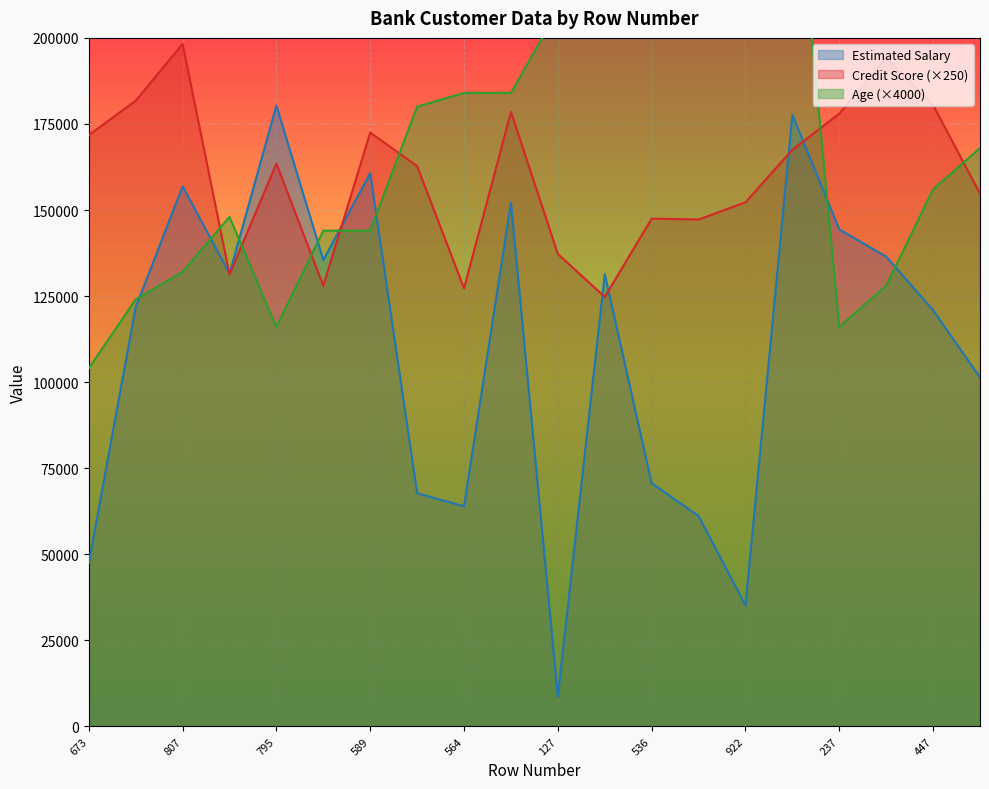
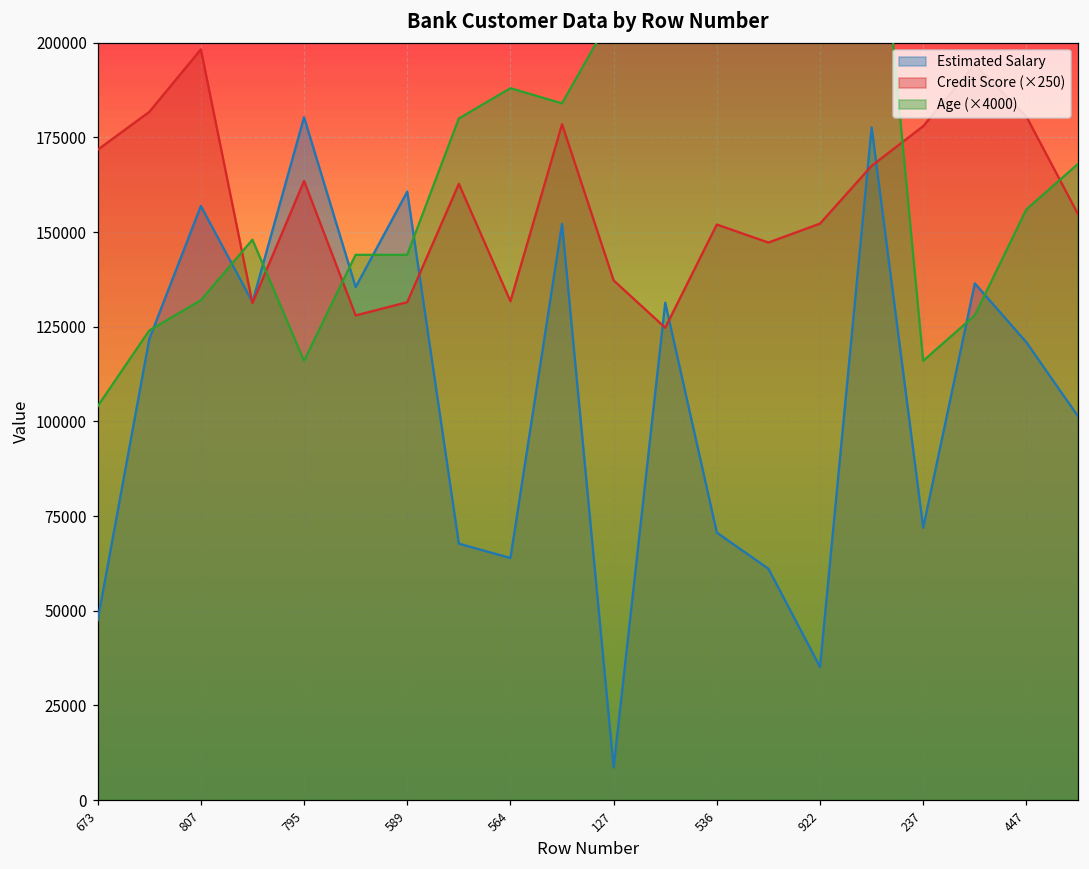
  {
    "Estimated Salary": {
      "673": 47000,
      "807": 157000,
      "795": 180000,
      "589": 161000,
      "564": 64000,
      "127": 9000,
      "536": 71000,
      "922": 35000,
-     "237": 144000,
+     "237": 72000,
      "447": 121000
    },
    "Credit Score (×250)": {
      "673": 172000,
      "807": 198000,
      "795": 164000,
-     "589": 173000,
-     "564": 127000,
+     "589": 132000,
+     "564": 132000,
      "127": 137000,
-     "536": 148000,
+     "536": 152000,
      "922": 152000,
      "237": 178000
    },
    "Age (×4000)": {
      "673": 104000,
      "807": 132000,
      "795": 116000,
      "589": 144000,
-     "564": 184000,
+     "564": 188000,
      "237": 116000,
      "447": 156000
    }
  }
